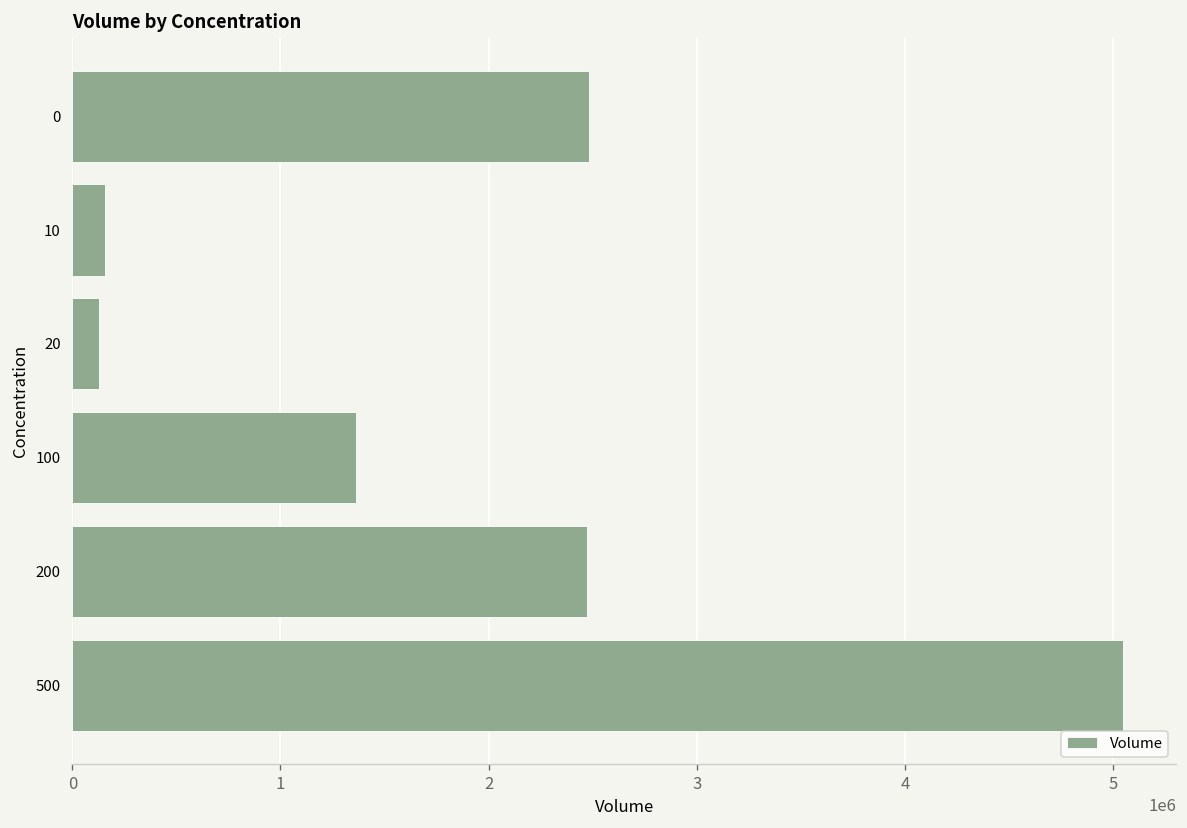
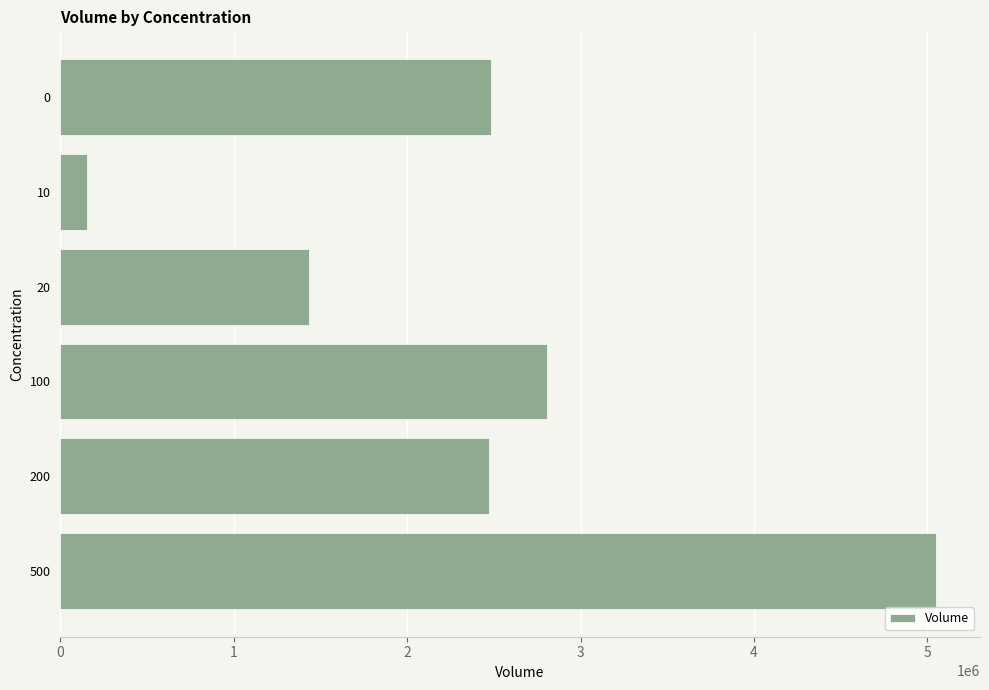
  {
    "0": 2480000,
    "10": 160000,
-   "20": 130000,
-   "100": 1360000,
+   "20": 1430000,
+   "100": 2810000,
    "200": 2470000,
    "500": 5050000
  }
